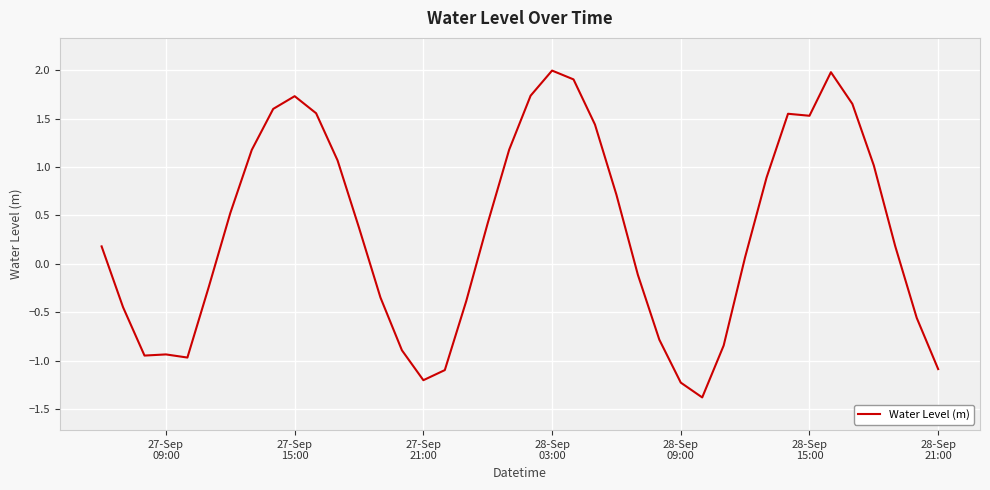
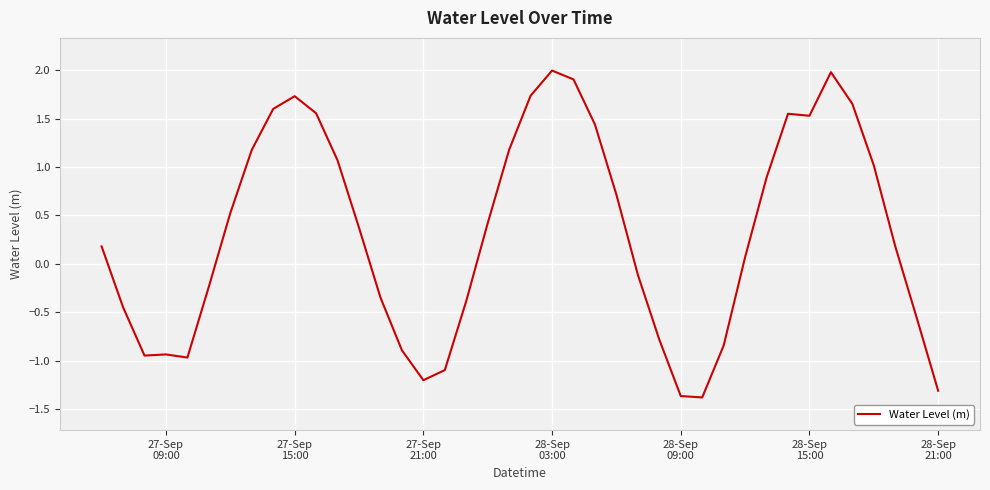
  {
    "27-Sep 09:00": -0.9,
    "27-Sep 15:00": 1.7,
    "27-Sep 21:00": -1.2,
    "28-Sep 03:00": 2.0,
-   "28-Sep 09:00": -1.2,
+   "28-Sep 09:00": -1.4,
    "28-Sep 15:00": 1.5,
-   "28-Sep 21:00": -1.1
+   "28-Sep 21:00": -1.3
  }
